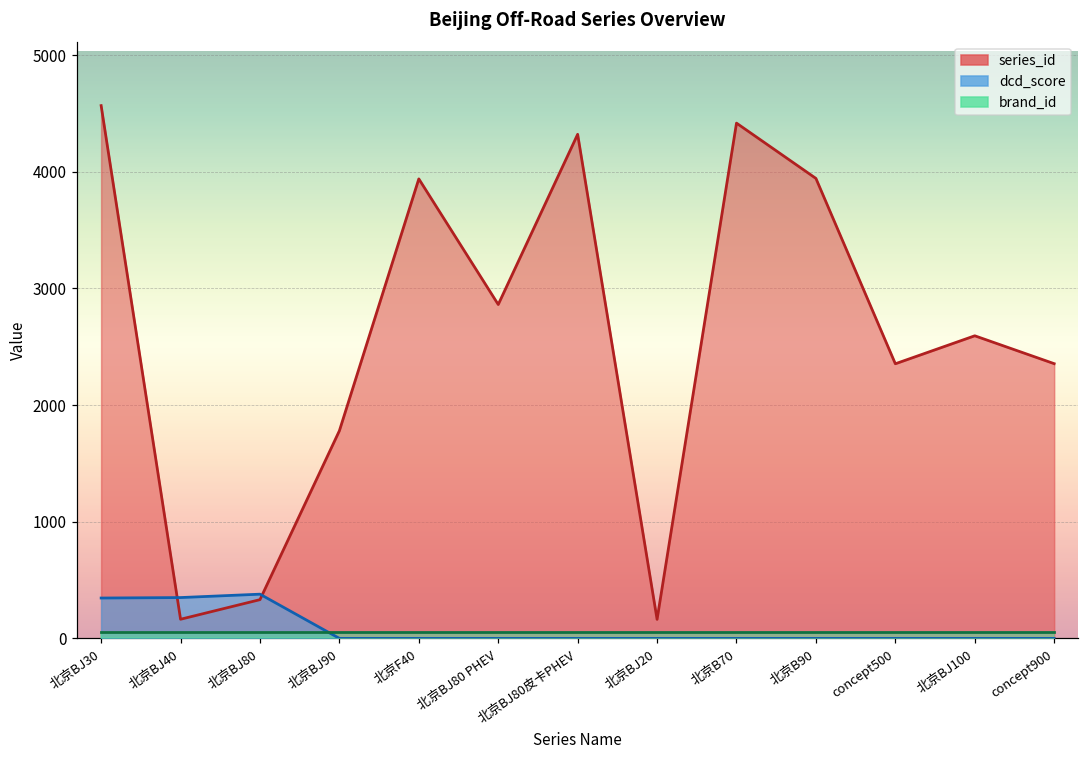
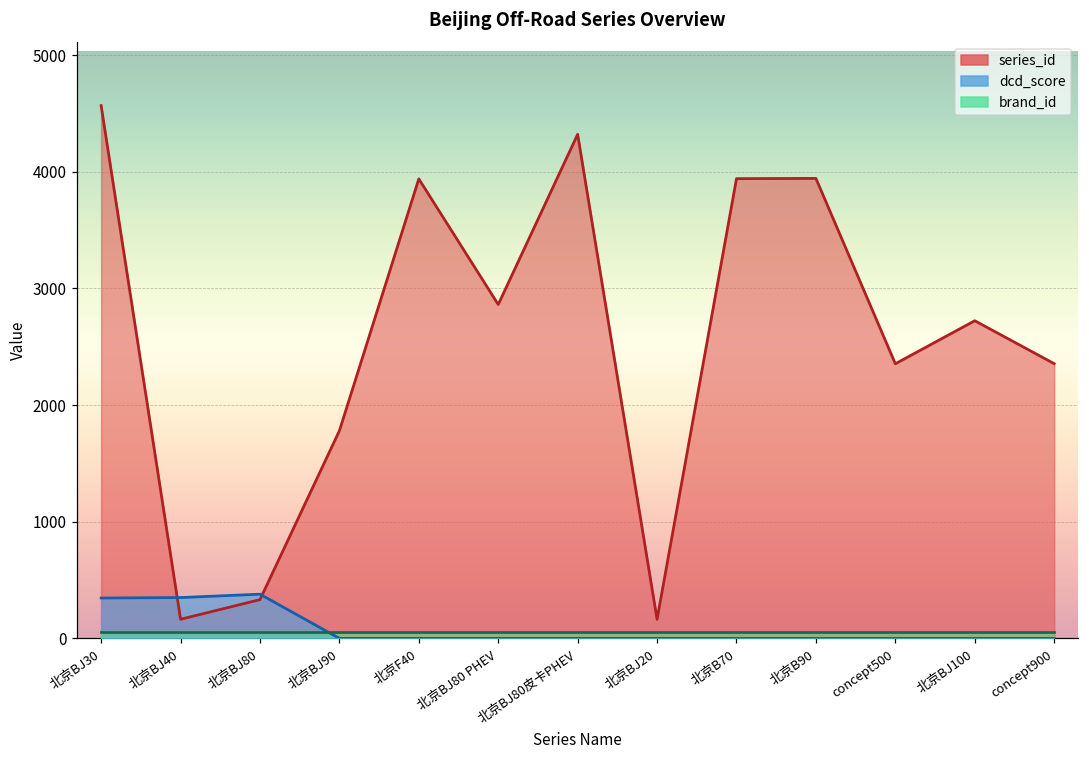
  {
    "series_id": {
      "北京BJ30": 4570,
      "北京BJ40": 160,
      "北京BJ80": 330,
      "北京BJ90": 1780,
      "北京F40": 3940,
      "北京BJ80 PHEV": 2860,
      "北京BJ80皮卡PHEV": 4320,
      "北京BJ20": 160,
-     "北京B70": 4420,
+     "北京B70": 3940,
      "北京B90": 3940,
      "concept500": 2350,
-     "北京BJ100": 2590,
+     "北京BJ100": 2720,
      "concept900": 2360
    },
    "dcd_score": {
      "北京BJ30": 350,
      "北京BJ40": 350,
      "北京BJ80": 380,
      "北京BJ90": 0,
      "北京F40": 0,
      "北京BJ80 PHEV": 0,
      "北京BJ80皮卡PHEV": 0,
      "北京BJ20": 0,
      "北京B70": 0,
      "北京B90": 0,
      "concept500": 0,
      "北京BJ100": 0,
      "concept900": 0
    },
    "brand_id": {
      "北京BJ30": 50,
      "北京BJ40": 50,
      "北京BJ80": 50,
      "北京BJ90": 50,
      "北京F40": 50,
      "北京BJ80 PHEV": 50,
      "北京BJ80皮卡PHEV": 50,
      "北京BJ20": 50,
      "北京B70": 50,
      "北京B90": 50,
      "concept500": 50,
      "北京BJ100": 50,
      "concept900": 50
    }
  }
